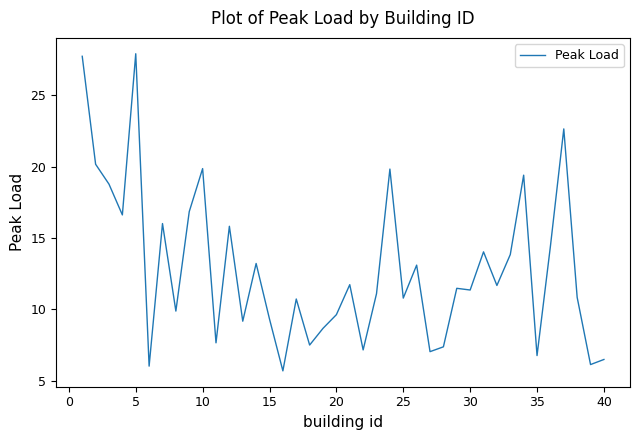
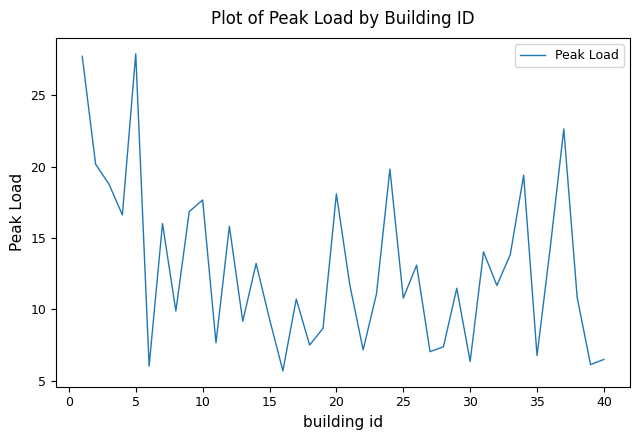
  {
    "5": 27.9,
-   "10": 19.9,
+   "10": 17.7,
    "15": 9.3,
-   "20": 9.6,
+   "20": 18.1,
    "25": 10.8,
-   "30": 11.4,
+   "30": 6.4,
    "35": 6.8,
    "40": 6.5
  }
